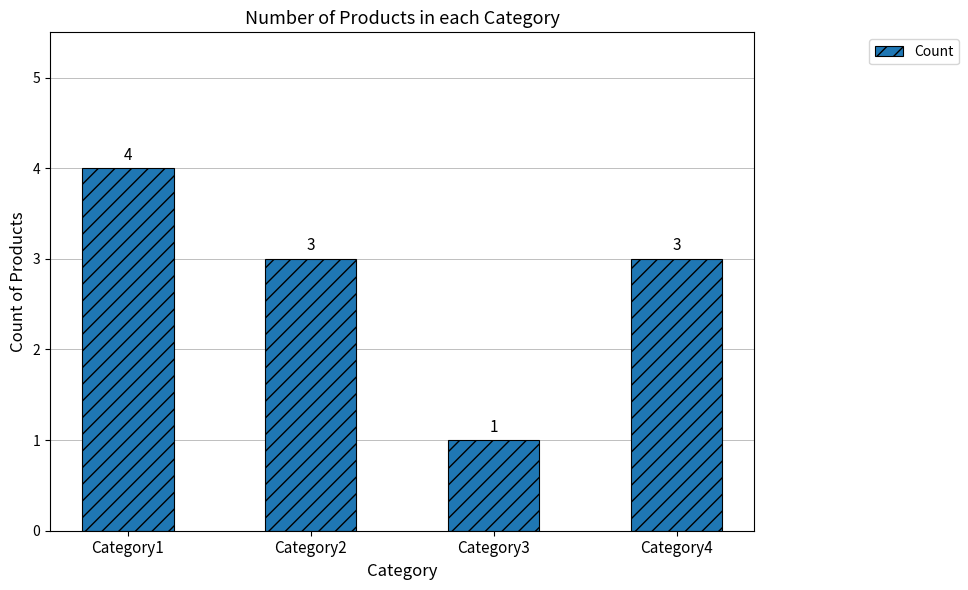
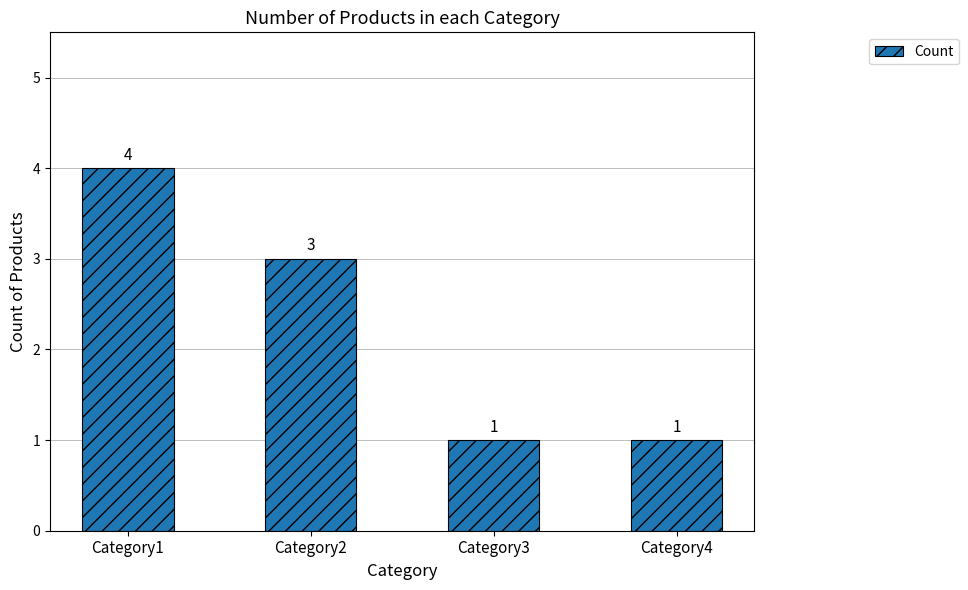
  {
    "Category1": 4,
    "Category2": 3,
    "Category3": 1,
-   "Category4": 3
+   "Category4": 1
  }
